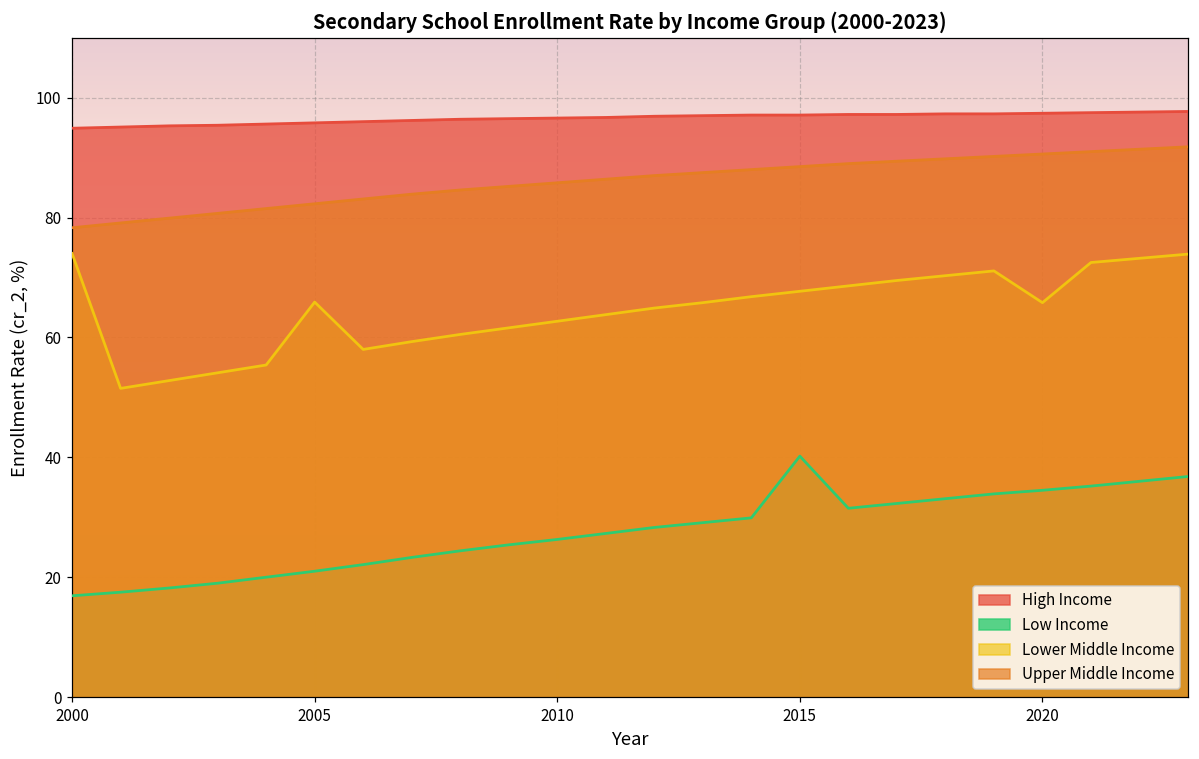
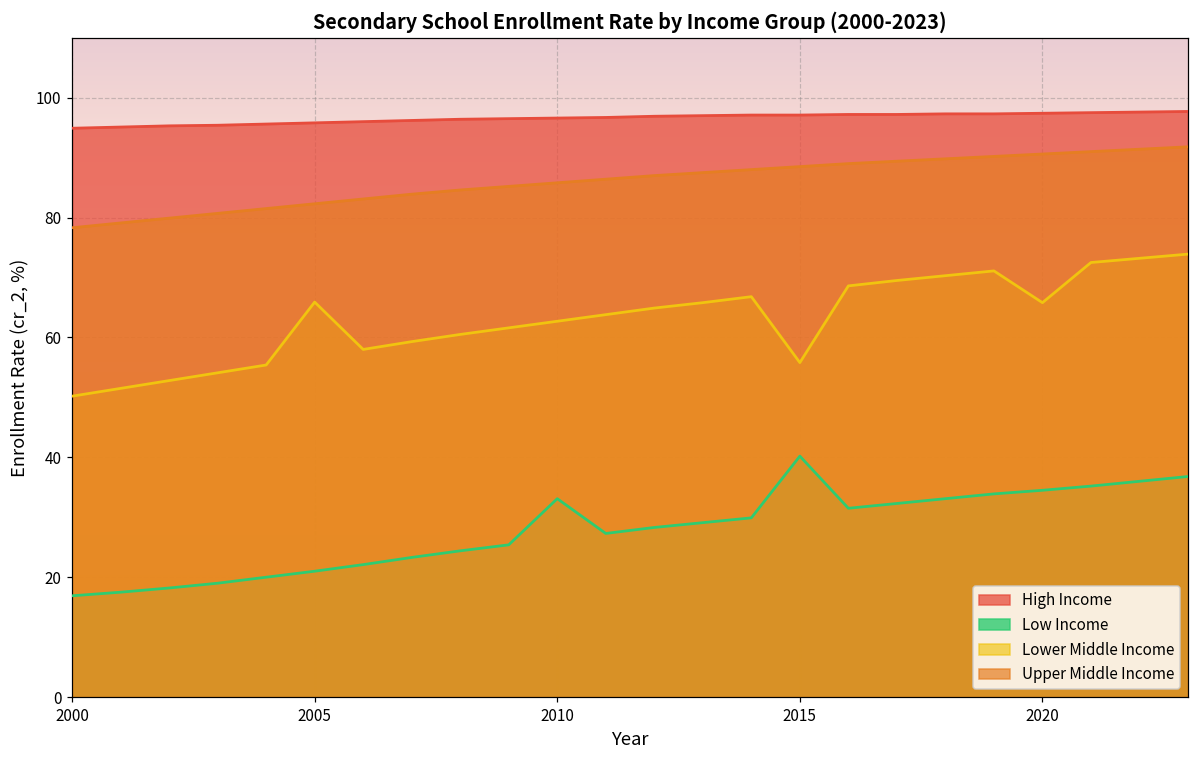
  {
    "Low Income": {
      "2000": 17,
      "2005": 21,
-     "2010": 26,
+     "2010": 33,
      "2015": 40,
      "2020": 35
    },
    "Lower Middle Income": {
-     "2000": 74,
+     "2000": 50,
      "2005": 66,
      "2010": 63,
-     "2015": 68,
+     "2015": 56,
      "2020": 66
    }
  }
